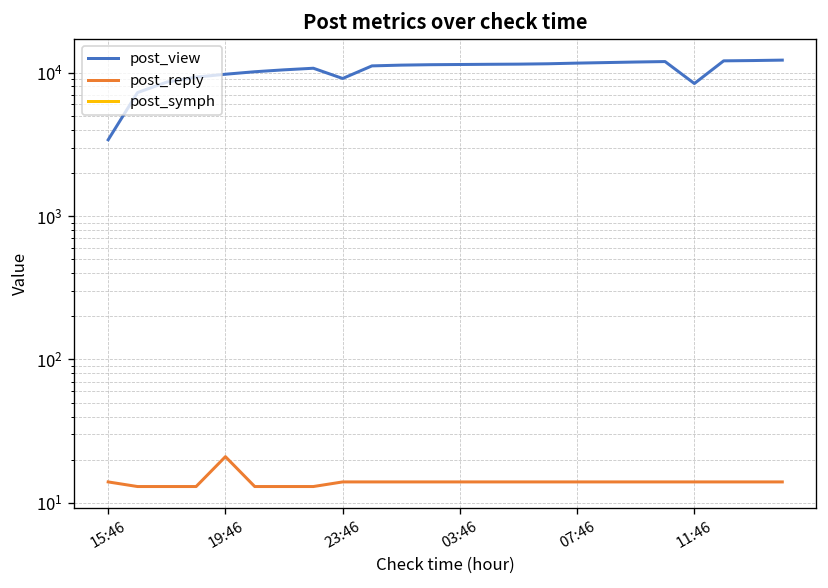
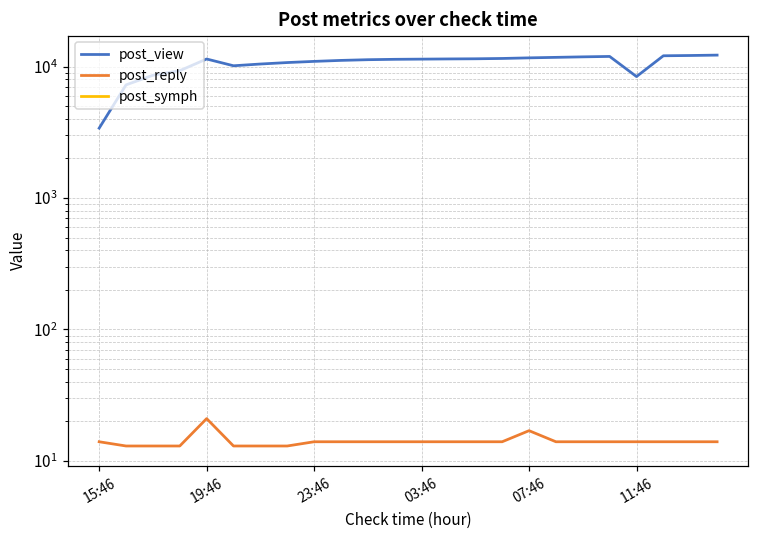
  {
    "post_view": {
      "15:46": 3400,
-     "19:46": 10000,
-     "23:46": 9000,
+     "19:46": 11000,
+     "23:46": 11000,
      "03:46": 11000,
      "07:46": 12000,
      "11:46": 8000
    },
    "post_reply": {
      "15:46": 14,
      "19:46": 21,
      "23:46": 14,
      "03:46": 14,
-     "07:46": 14,
+     "07:46": 17,
      "11:46": 14
    }
  }
